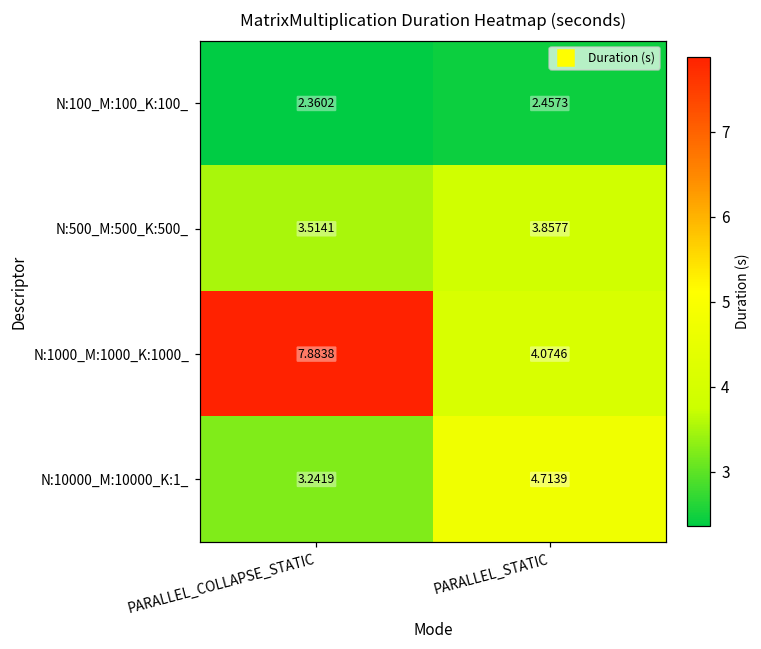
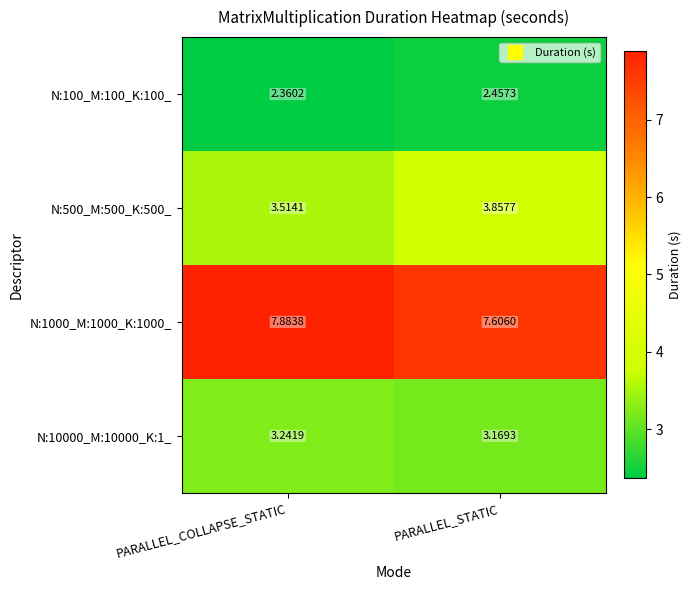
  {
    "N:1000_M:1000_K:1000_": {
-     "PARALLEL_STATIC": 4.0746
+     "PARALLEL_STATIC": 7.6060
    },
    "N:10000_M:10000_K:1_": {
-     "PARALLEL_STATIC": 4.7139
+     "PARALLEL_STATIC": 3.1693
    }
  }
